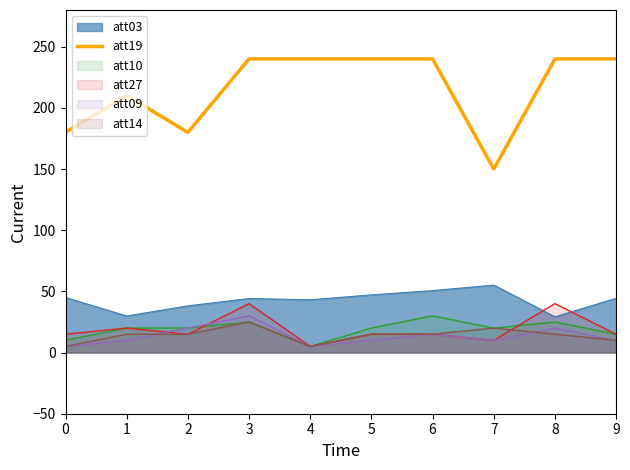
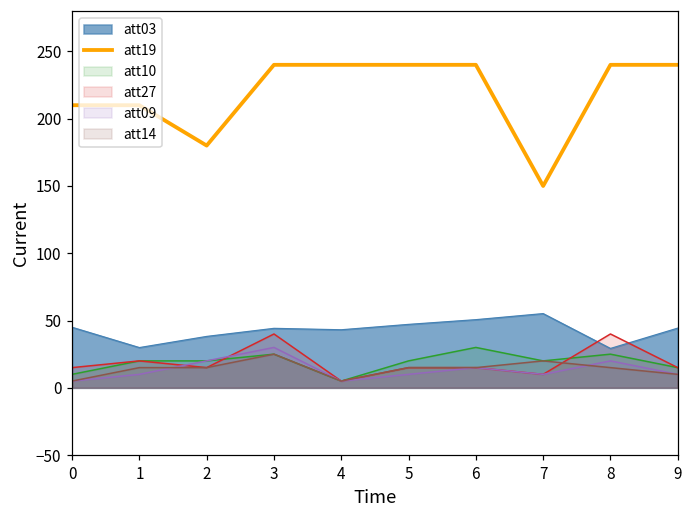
  {
    "att03": {
      "0": 45,
      "1": 30,
      "2": 38,
      "3": 44,
      "4": 43,
      "5": 47,
      "6": 51,
      "7": 55,
      "8": 29,
      "9": 44
    },
    "att19": {
-     "0": 180,
+     "0": 210,
      "2": 180,
      "3": 240,
      "4": 240,
      "5": 240,
      "6": 240,
      "7": 150,
      "8": 240,
      "9": 240
    }
  }
